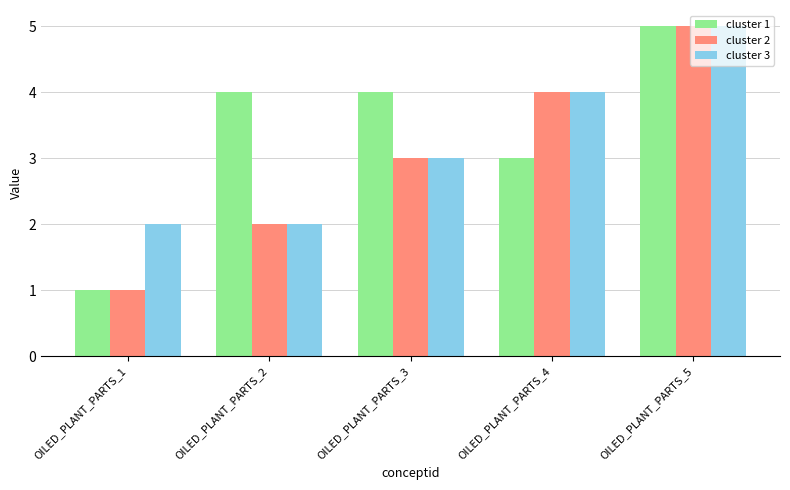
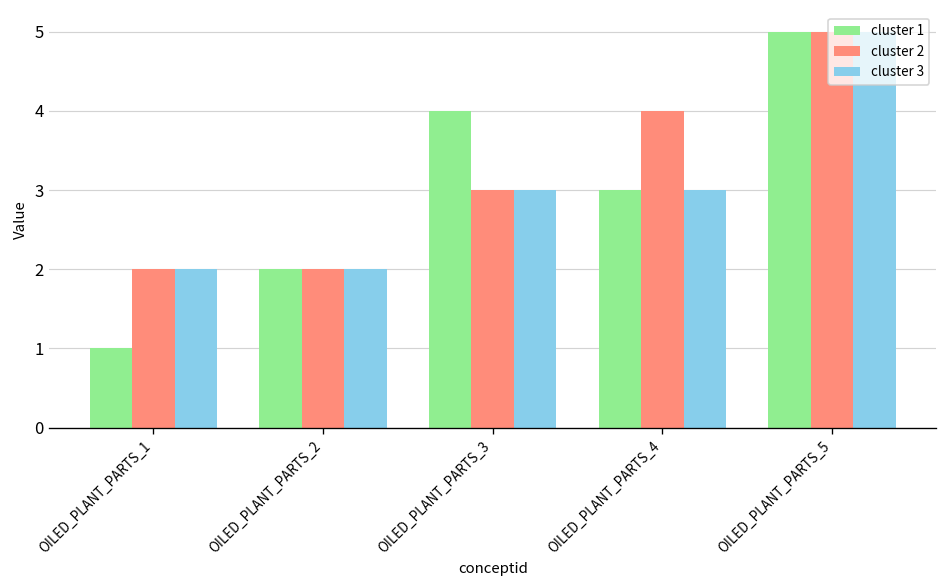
  {
    "cluster 1": {
      "OILED_PLANT_PARTS_1": 1,
-     "OILED_PLANT_PARTS_2": 4,
+     "OILED_PLANT_PARTS_2": 2,
      "OILED_PLANT_PARTS_3": 4,
      "OILED_PLANT_PARTS_4": 3,
      "OILED_PLANT_PARTS_5": 5
    },
    "cluster 2": {
-     "OILED_PLANT_PARTS_1": 1,
+     "OILED_PLANT_PARTS_1": 2,
      "OILED_PLANT_PARTS_2": 2,
      "OILED_PLANT_PARTS_3": 3,
      "OILED_PLANT_PARTS_4": 4
    },
    "cluster 3": {
      "OILED_PLANT_PARTS_1": 2,
      "OILED_PLANT_PARTS_2": 2,
      "OILED_PLANT_PARTS_3": 3,
-     "OILED_PLANT_PARTS_4": 4
+     "OILED_PLANT_PARTS_4": 3
    }
  }
